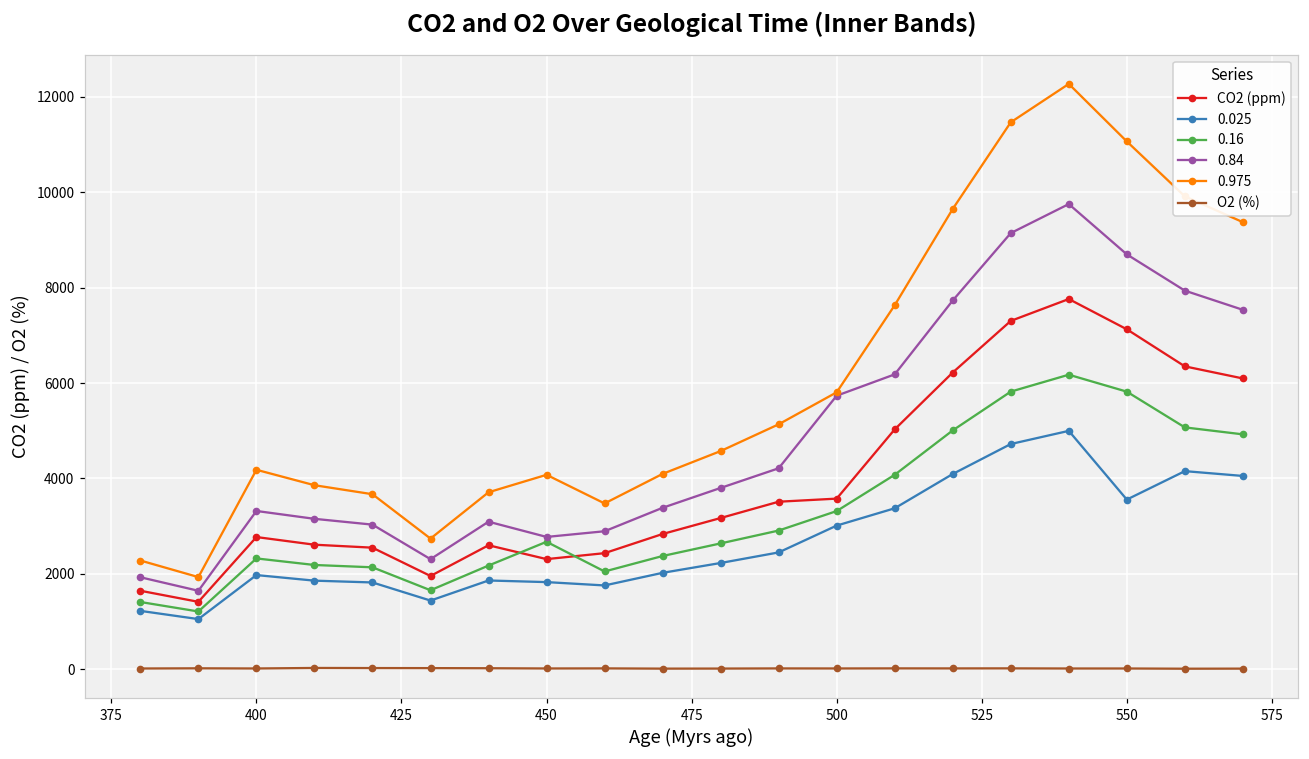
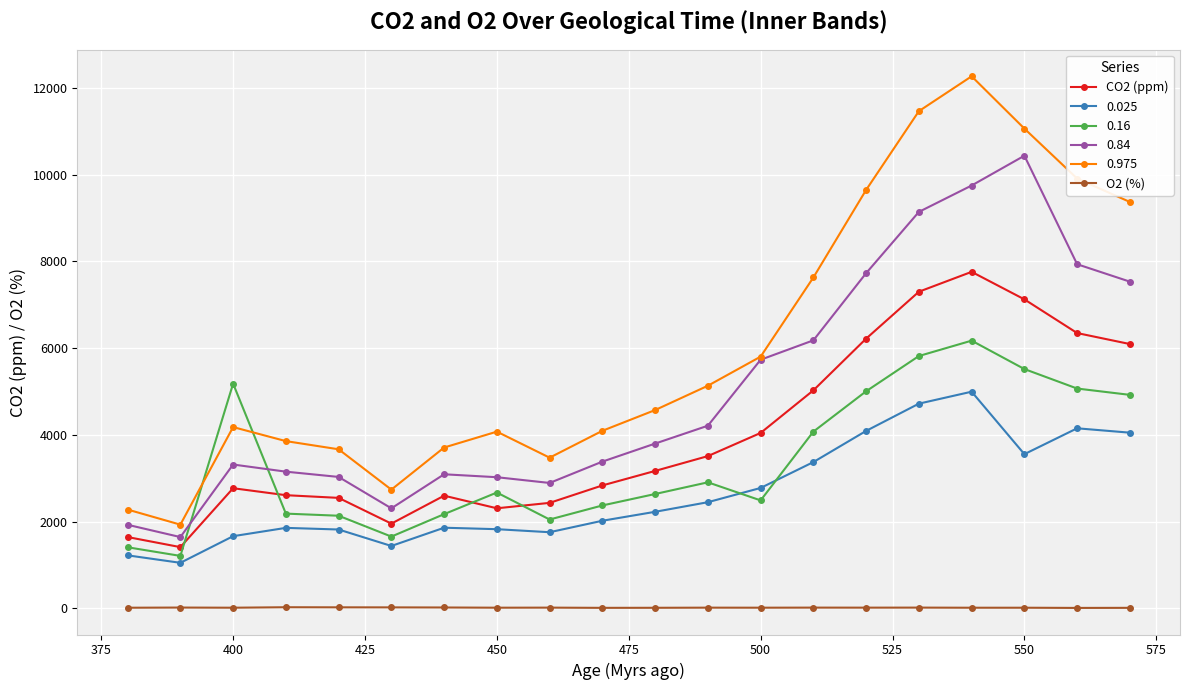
  {
    "CO2 (ppm)": {
      "400": 2800,
      "450": 2300,
-     "500": 3600,
+     "500": 4000,
      "550": 7100
    },
    "0.025": {
-     "400": 2000,
+     "400": 1700,
      "450": 1800,
-     "500": 3000,
+     "500": 2800,
      "550": 3600
    },
    "0.16": {
-     "400": 2300,
+     "400": 5200,
      "450": 2700,
-     "500": 3300,
-     "550": 5800
+     "500": 2500,
+     "550": 5500
    },
    "0.84": {
      "400": 3300,
-     "450": 2800,
+     "450": 3000,
      "500": 5700,
-     "550": 8700
+     "550": 10400
    },
    "0.975": {
      "400": 4200,
      "450": 4100,
      "500": 5800,
      "550": 11100
    },
    "O2 (%)": {
      "400": 0,
      "450": 0,
      "500": 0,
      "550": 0
    }
  }
